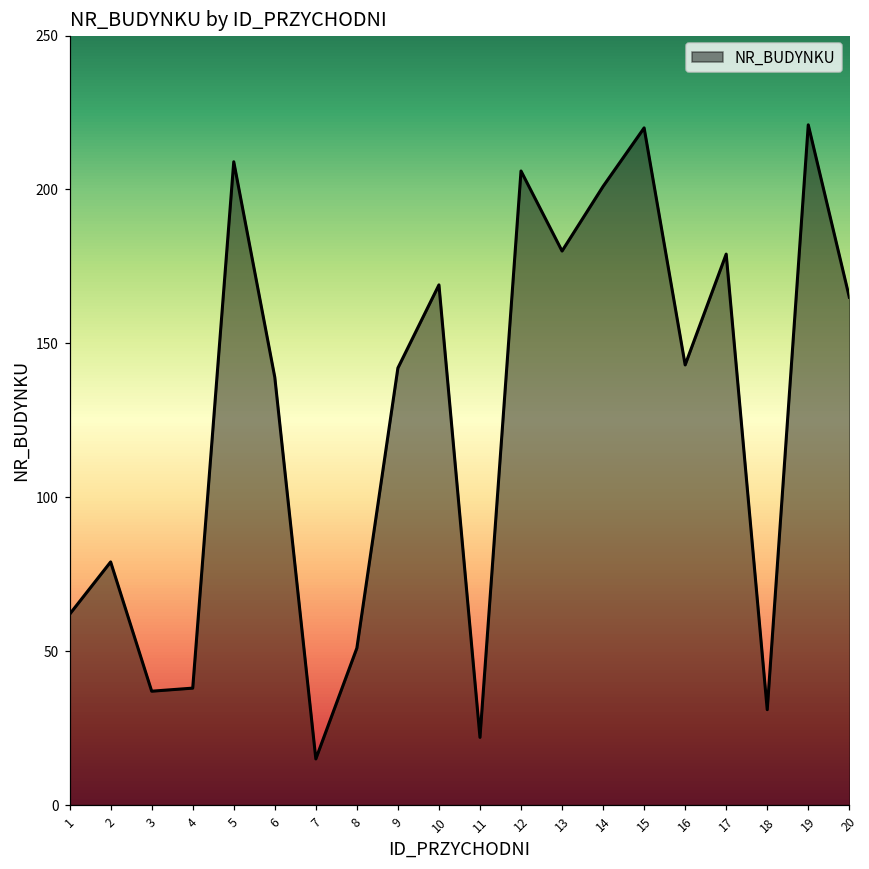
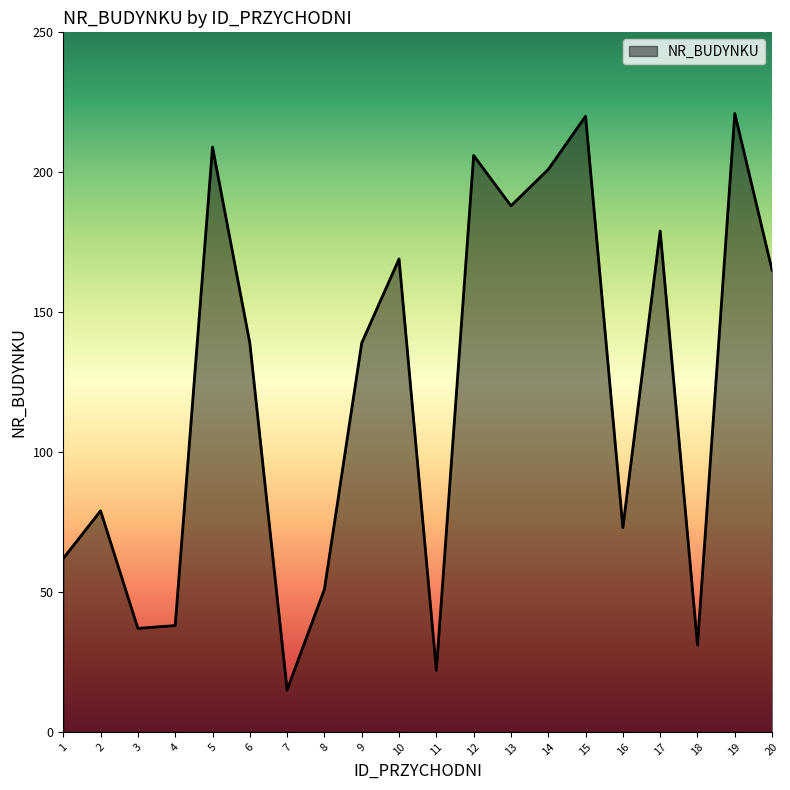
  {
    "1": 62,
    "2": 79,
    "3": 37,
    "4": 38,
    "5": 209,
    "6": 139,
    "7": 15,
    "8": 51,
-   "9": 142,
+   "9": 139,
    "10": 169,
    "11": 22,
    "12": 206,
-   "13": 180,
+   "13": 188,
    "14": 201,
    "15": 220,
-   "16": 143,
+   "16": 73,
    "17": 179,
    "18": 31,
    "19": 221,
    "20": 165
  }
